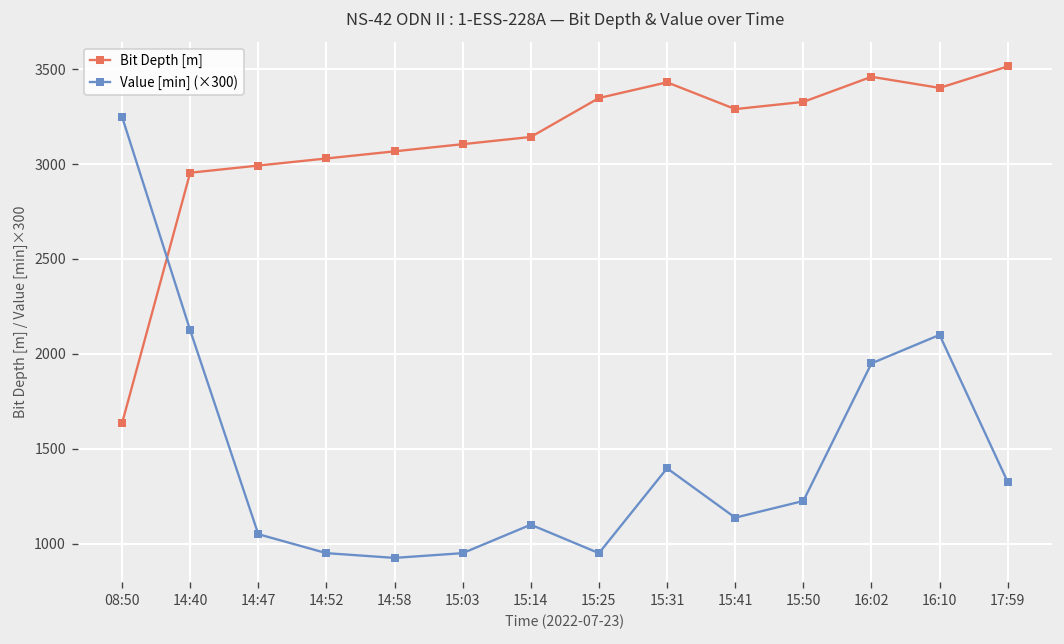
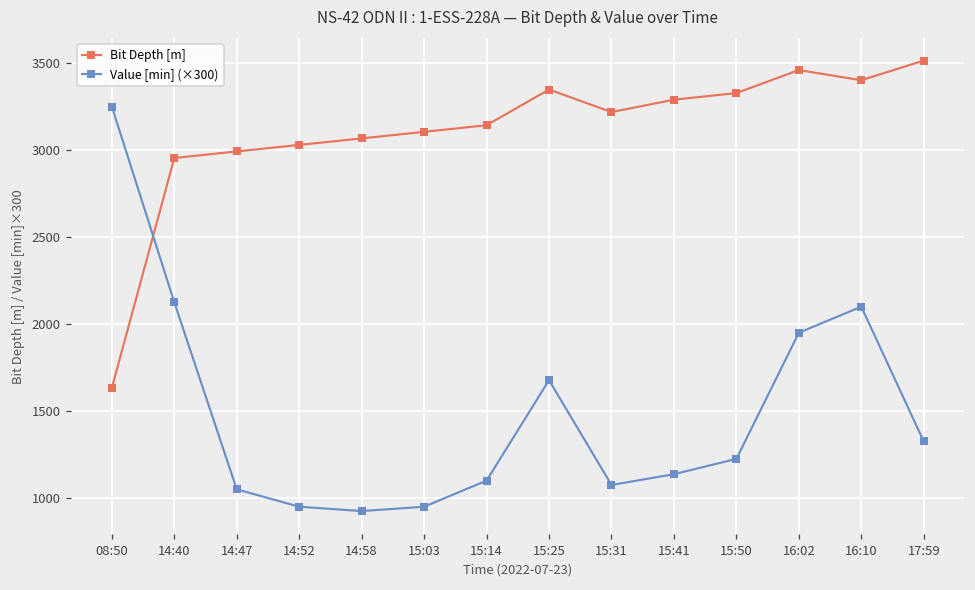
  {
    "Bit Depth [m]": {
      "08:50": 1630,
      "14:40": 2950,
      "14:47": 2990,
      "14:52": 3030,
      "14:58": 3070,
      "15:03": 3100,
      "15:14": 3140,
      "15:25": 3350,
-     "15:31": 3430,
+     "15:31": 3220,
      "15:41": 3290,
      "15:50": 3330,
      "16:02": 3460,
      "16:10": 3400,
      "17:59": 3510
    },
    "Value [min] (×300)": {
      "08:50": 3250,
      "14:40": 2120,
      "14:47": 1050,
      "14:52": 950,
      "14:58": 920,
      "15:03": 950,
      "15:14": 1100,
-     "15:25": 950,
-     "15:31": 1400,
+     "15:25": 1680,
+     "15:31": 1070,
      "15:41": 1140,
      "15:50": 1220,
      "16:02": 1950,
      "16:10": 2100,
      "17:59": 1330
    }
  }
